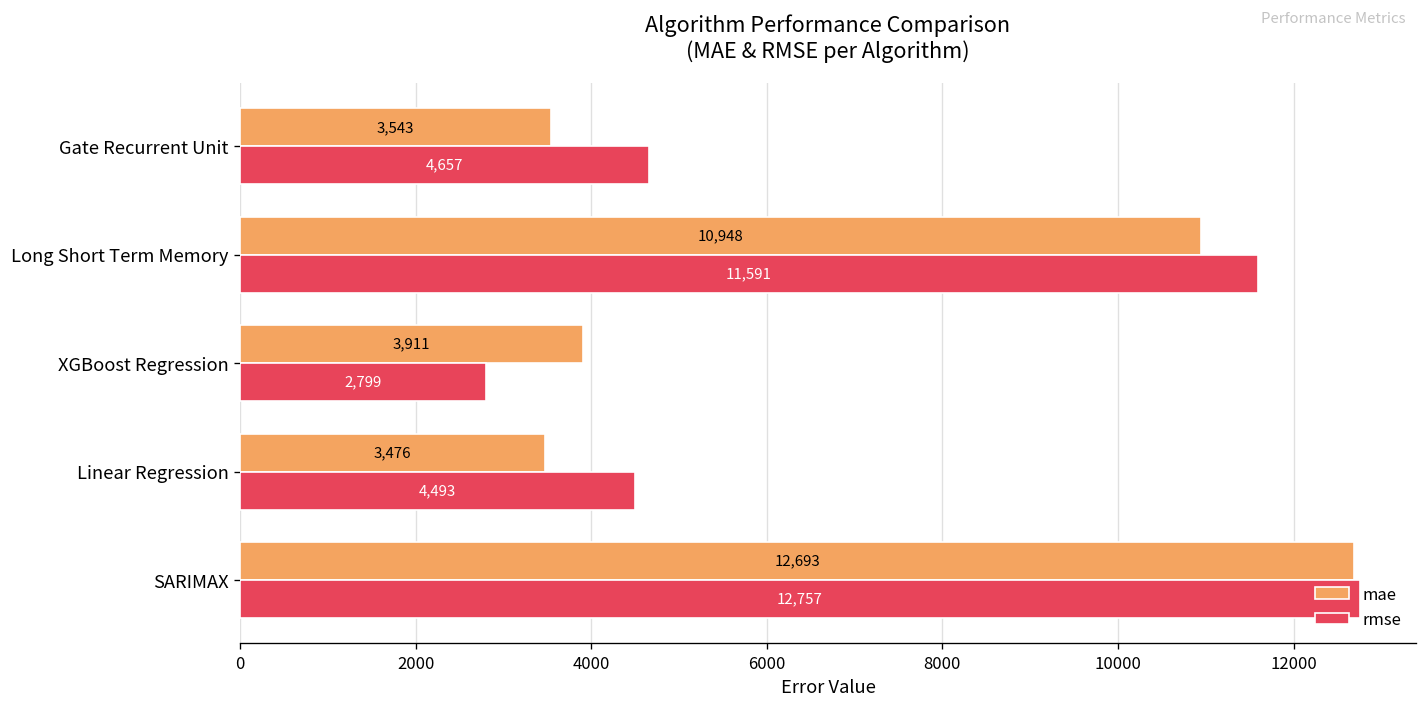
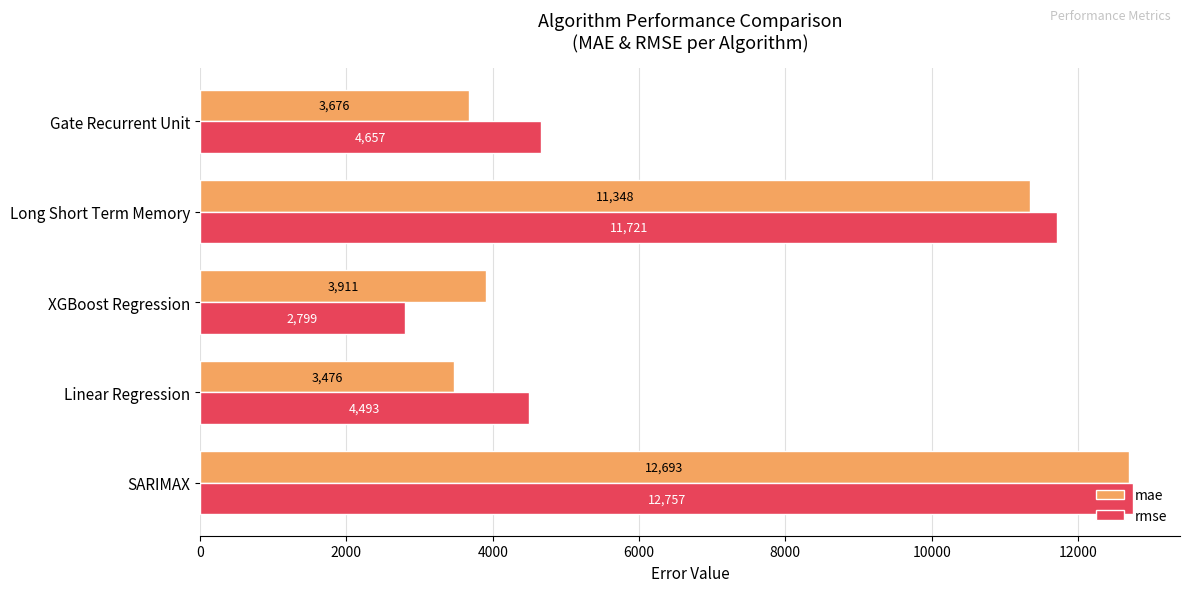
  {
    "mae": {
-     "Gate Recurrent Unit": "3,543",
-     "Long Short Term Memory": "10,948",
+     "Gate Recurrent Unit": "3,676",
+     "Long Short Term Memory": "11,348",
      "XGBoost Regression": "3,911",
      "Linear Regression": "3,476",
      "SARIMAX": "12,693"
    },
    "rmse": {
      "Gate Recurrent Unit": "4,657",
-     "Long Short Term Memory": "11,591",
+     "Long Short Term Memory": "11,721",
      "XGBoost Regression": "2,799",
      "Linear Regression": "4,493",
      "SARIMAX": "12,757"
    }
  }
